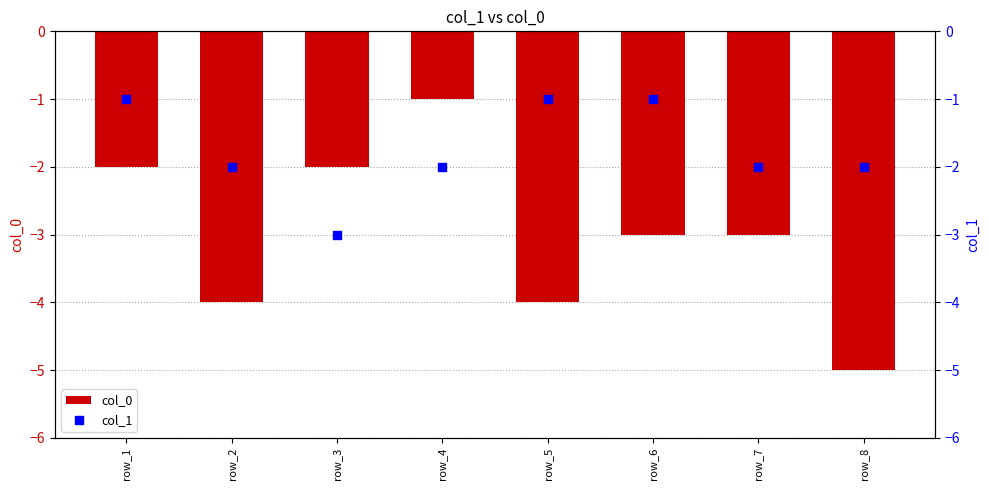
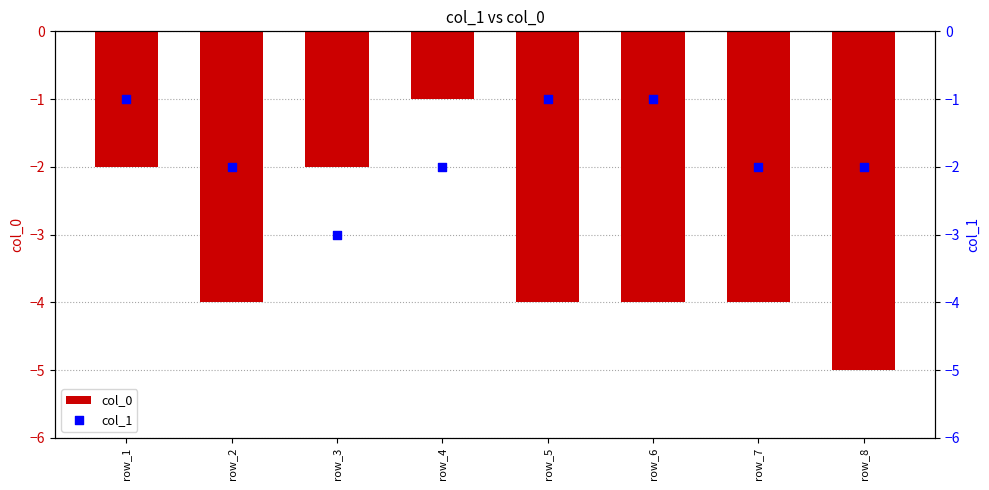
  {
    "col_0": {
      "row_1": -2,
      "row_2": -4,
      "row_3": -2,
      "row_4": -1,
      "row_5": -4,
-     "row_6": -3,
-     "row_7": -3,
+     "row_6": -4,
+     "row_7": -4,
      "row_8": -5
    }
  }
